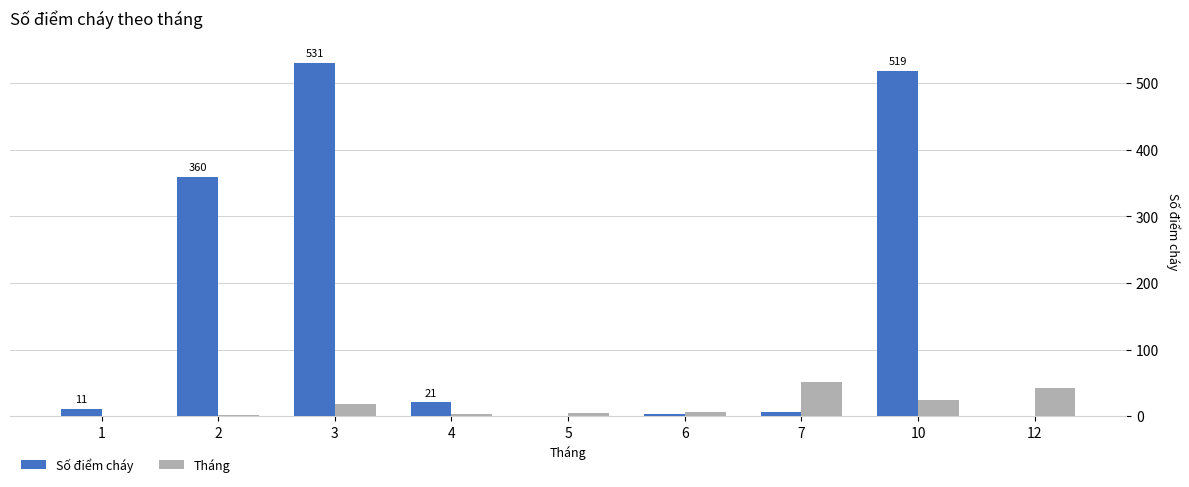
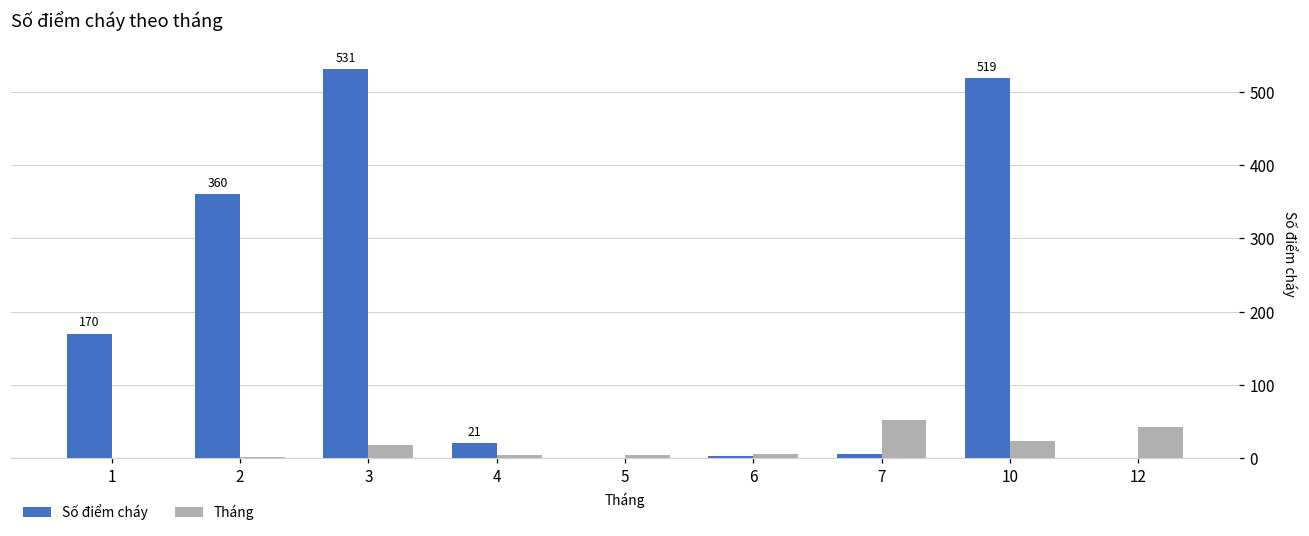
  {
    "Số điểm cháy": {
-     "1": 11,
+     "1": 170,
      "2": 360,
      "3": 531,
      "4": 21,
      "10": 519
    },
    "Tháng": {
      "3": 20,
      "4": 0,
      "5": 10,
      "6": 10,
      "7": 50,
      "10": 20,
      "12": 40
    }
  }
